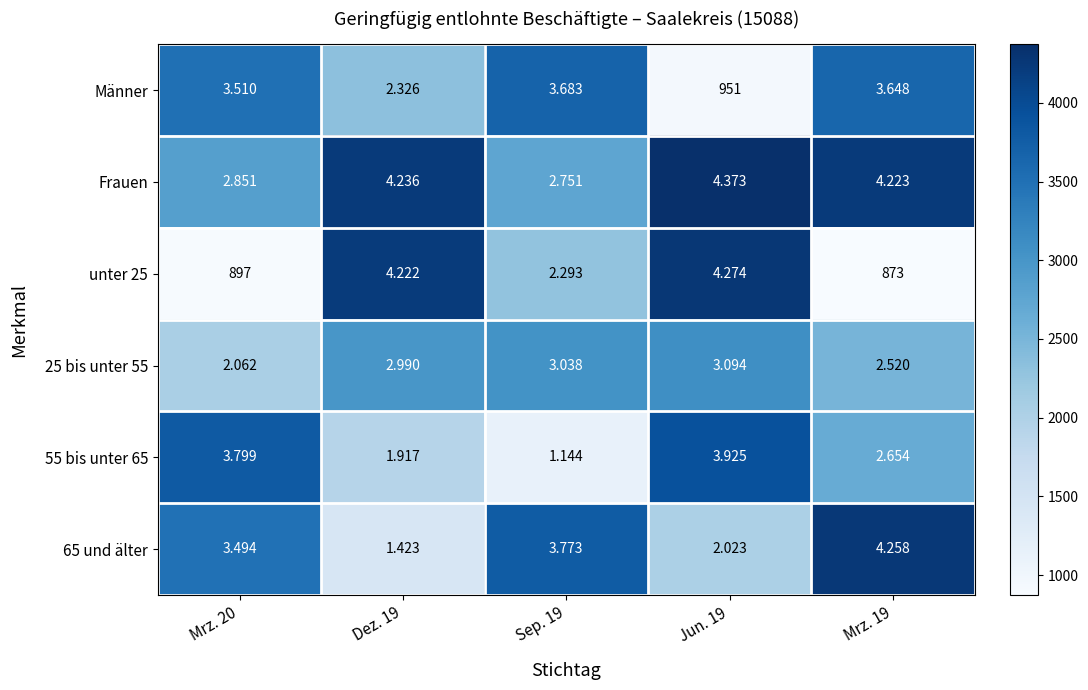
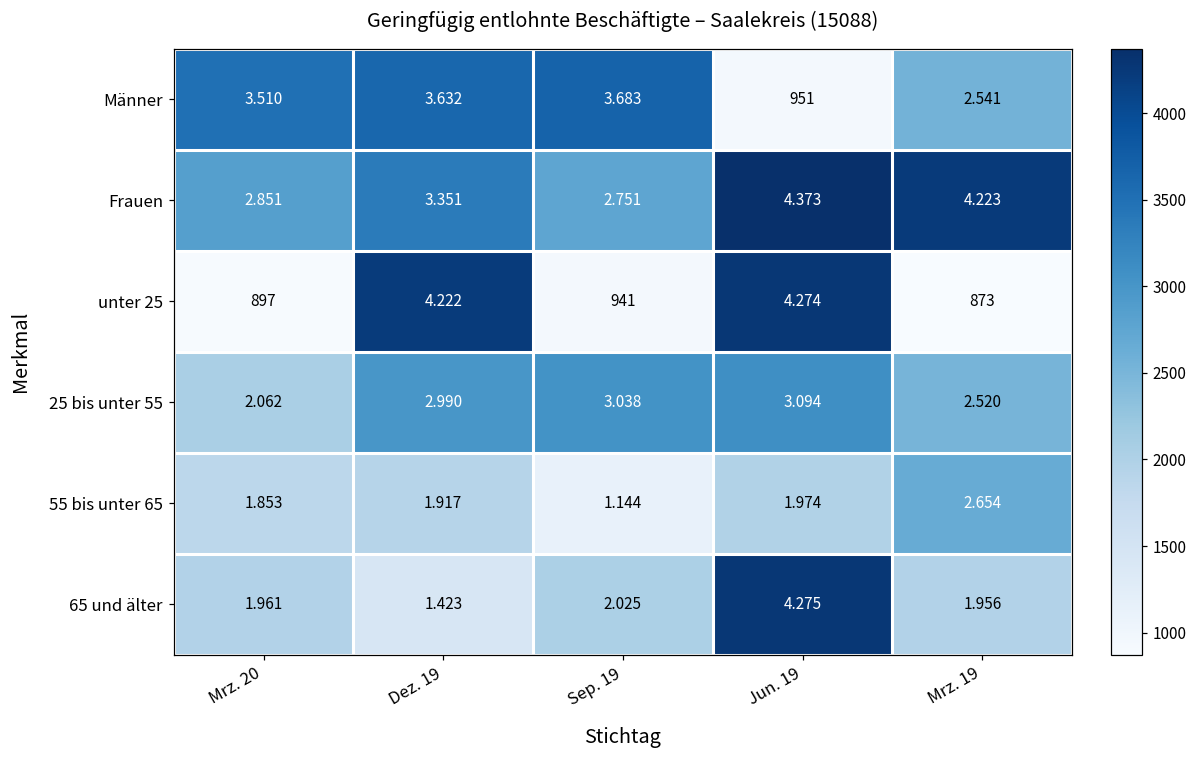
  {
    "Männer": {
      "Mrz. 20": 3.510,
-     "Dez. 19": 2.326,
+     "Dez. 19": 3.632,
      "Sep. 19": 3.683,
      "Jun. 19": 951,
-     "Mrz. 19": 3.648
+     "Mrz. 19": 2.541
    },
    "Frauen": {
      "Mrz. 20": 2.851,
-     "Dez. 19": 4.236,
+     "Dez. 19": 3.351,
      "Sep. 19": 2.751,
      "Jun. 19": 4.373,
      "Mrz. 19": 4.223
    },
    "unter 25": {
      "Mrz. 20": 897,
      "Dez. 19": 4.222,
-     "Sep. 19": 2.293,
+     "Sep. 19": 941,
      "Jun. 19": 4.274,
      "Mrz. 19": 873
    },
    "25 bis unter 55": {
      "Mrz. 20": 2.062,
      "Dez. 19": 2.990,
      "Sep. 19": 3.038,
      "Jun. 19": 3.094,
      "Mrz. 19": 2.520
    },
    "55 bis unter 65": {
-     "Mrz. 20": 3.799,
+     "Mrz. 20": 1.853,
      "Dez. 19": 1.917,
      "Sep. 19": 1.144,
-     "Jun. 19": 3.925,
+     "Jun. 19": 1.974,
      "Mrz. 19": 2.654
    },
    "65 und älter": {
-     "Mrz. 20": 3.494,
+     "Mrz. 20": 1.961,
      "Dez. 19": 1.423,
-     "Sep. 19": 3.773,
-     "Jun. 19": 2.023,
-     "Mrz. 19": 4.258
+     "Sep. 19": 2.025,
+     "Jun. 19": 4.275,
+     "Mrz. 19": 1.956
    }
  }
